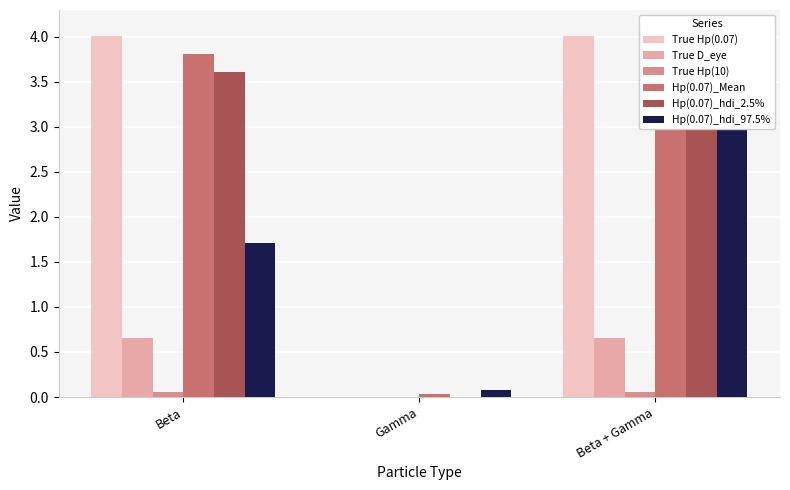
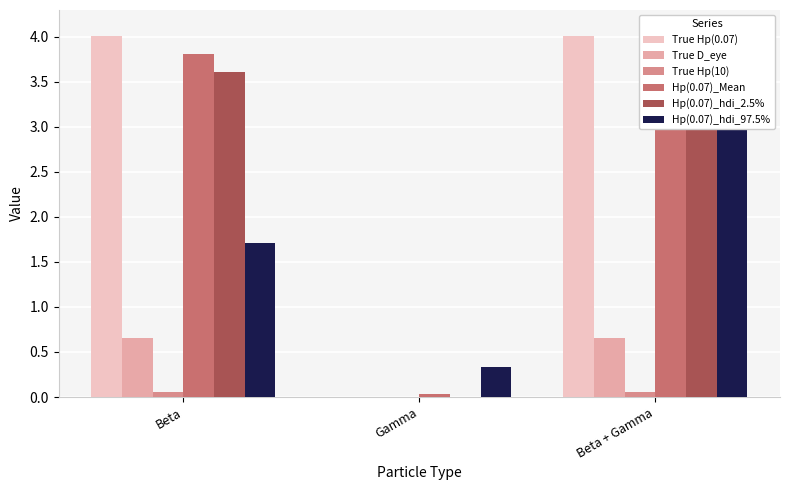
  {
    "Hp(0.07)_hdi_97.5%": {
      "Beta": 1.7,
-     "Gamma": 0.1
+     "Gamma": 0.3
    }
  }
